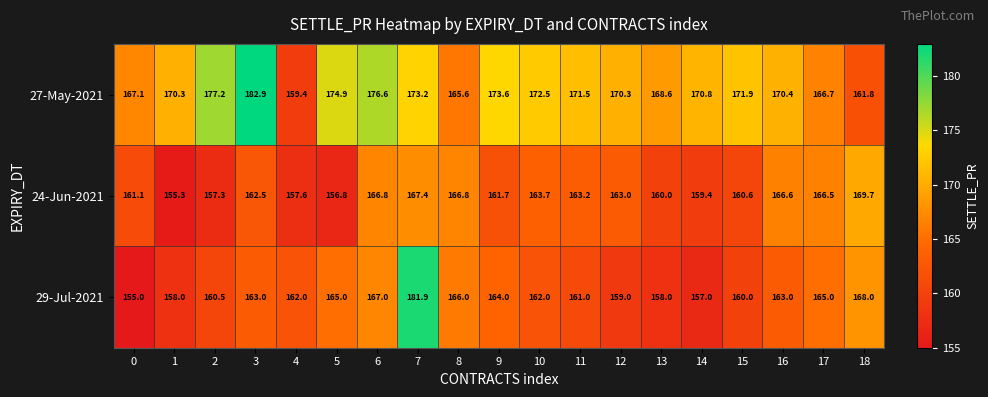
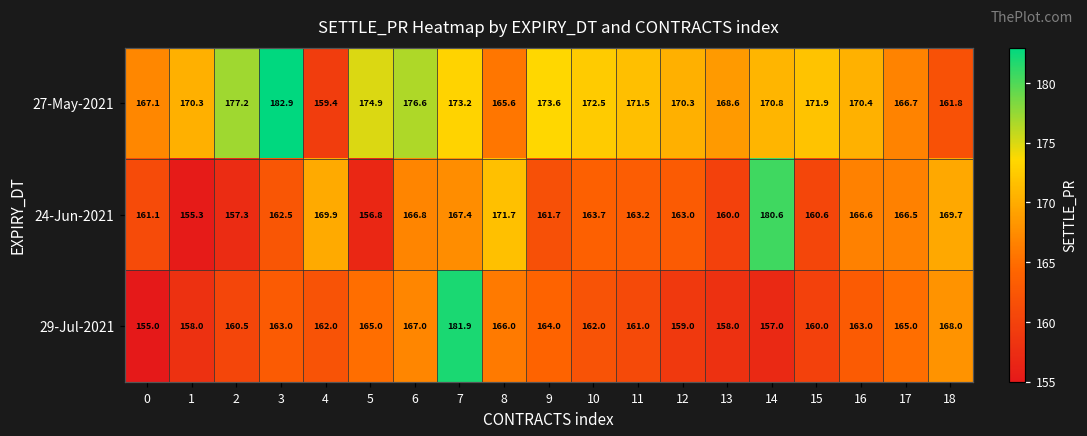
  {
    "27-May-2021": {
      "0": 167.1,
      "1": 170.3,
      "2": 177.2,
      "3": 182.9,
      "4": 159.4,
      "5": 174.9,
      "6": 176.6,
      "7": 173.2,
      "8": 165.6,
      "9": 173.6,
      "10": 172.5,
      "11": 171.5,
      "12": 170.3,
      "13": 168.6,
      "14": 170.8,
      "15": 171.9,
      "16": 170.4,
      "17": 166.7,
      "18": 161.8
    },
    "24-Jun-2021": {
      "0": 161.1,
      "1": 155.3,
      "2": 157.3,
      "3": 162.5,
-     "4": 157.6,
+     "4": 169.9,
      "5": 156.8,
      "6": 166.8,
      "7": 167.4,
-     "8": 166.8,
+     "8": 171.7,
      "9": 161.7,
      "10": 163.7,
      "11": 163.2,
      "12": 163.0,
      "13": 160.0,
-     "14": 159.4,
+     "14": 180.6,
      "15": 160.6,
      "16": 166.6,
      "17": 166.5,
      "18": 169.7
    },
    "29-Jul-2021": {
      "0": 155.0,
      "1": 158.0,
      "2": 160.5,
      "3": 163.0,
      "4": 162.0,
      "5": 165.0,
      "6": 167.0,
      "7": 181.9,
      "8": 166.0,
      "9": 164.0,
      "10": 162.0,
      "11": 161.0,
      "12": 159.0,
      "13": 158.0,
      "14": 157.0,
      "15": 160.0,
      "16": 163.0,
      "17": 165.0,
      "18": 168.0
    }
  }
